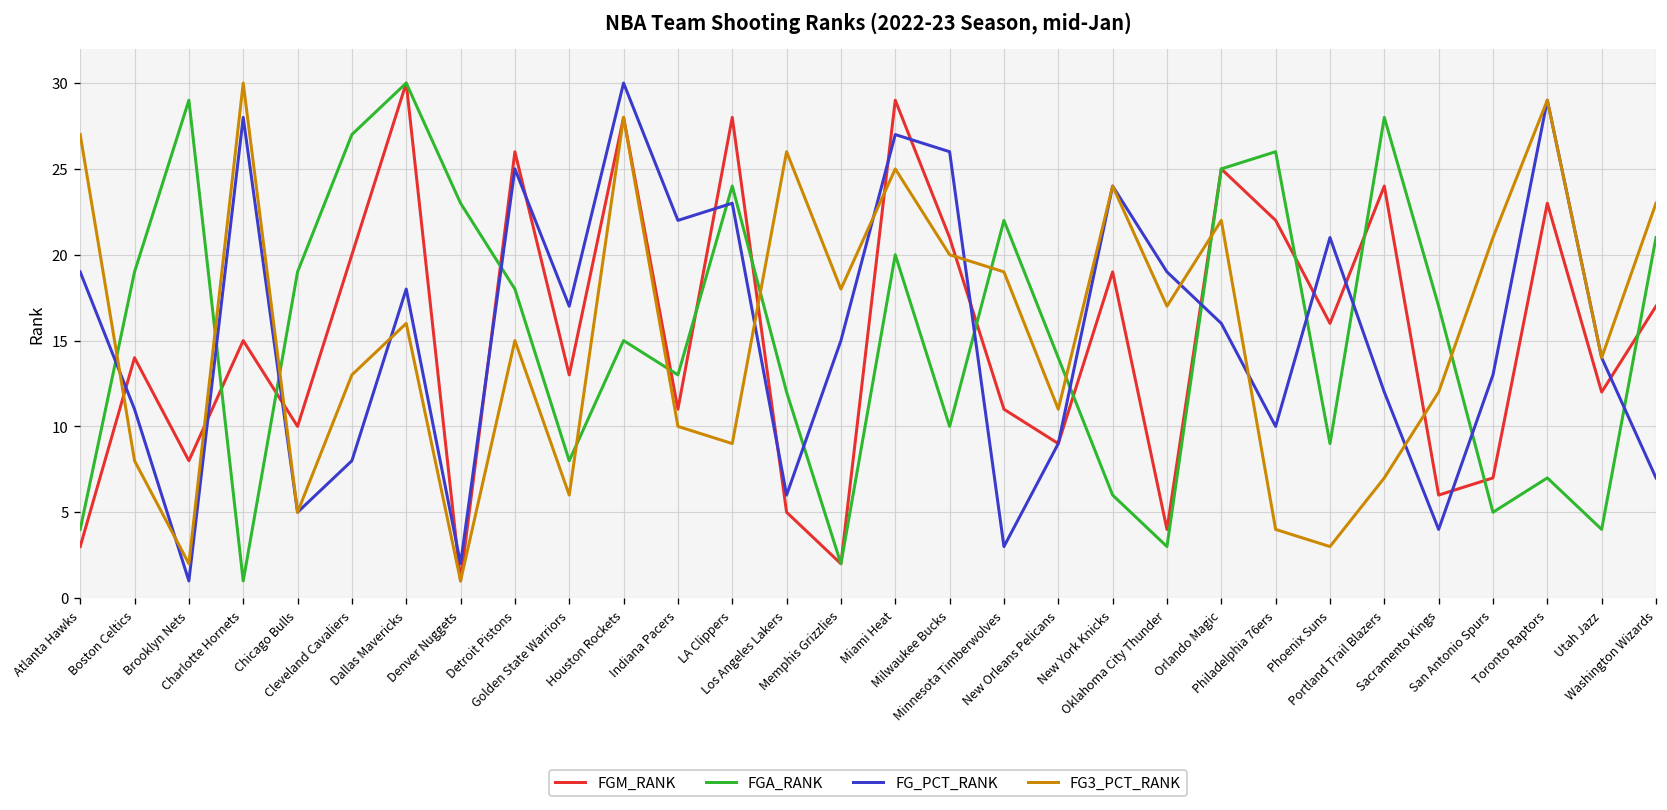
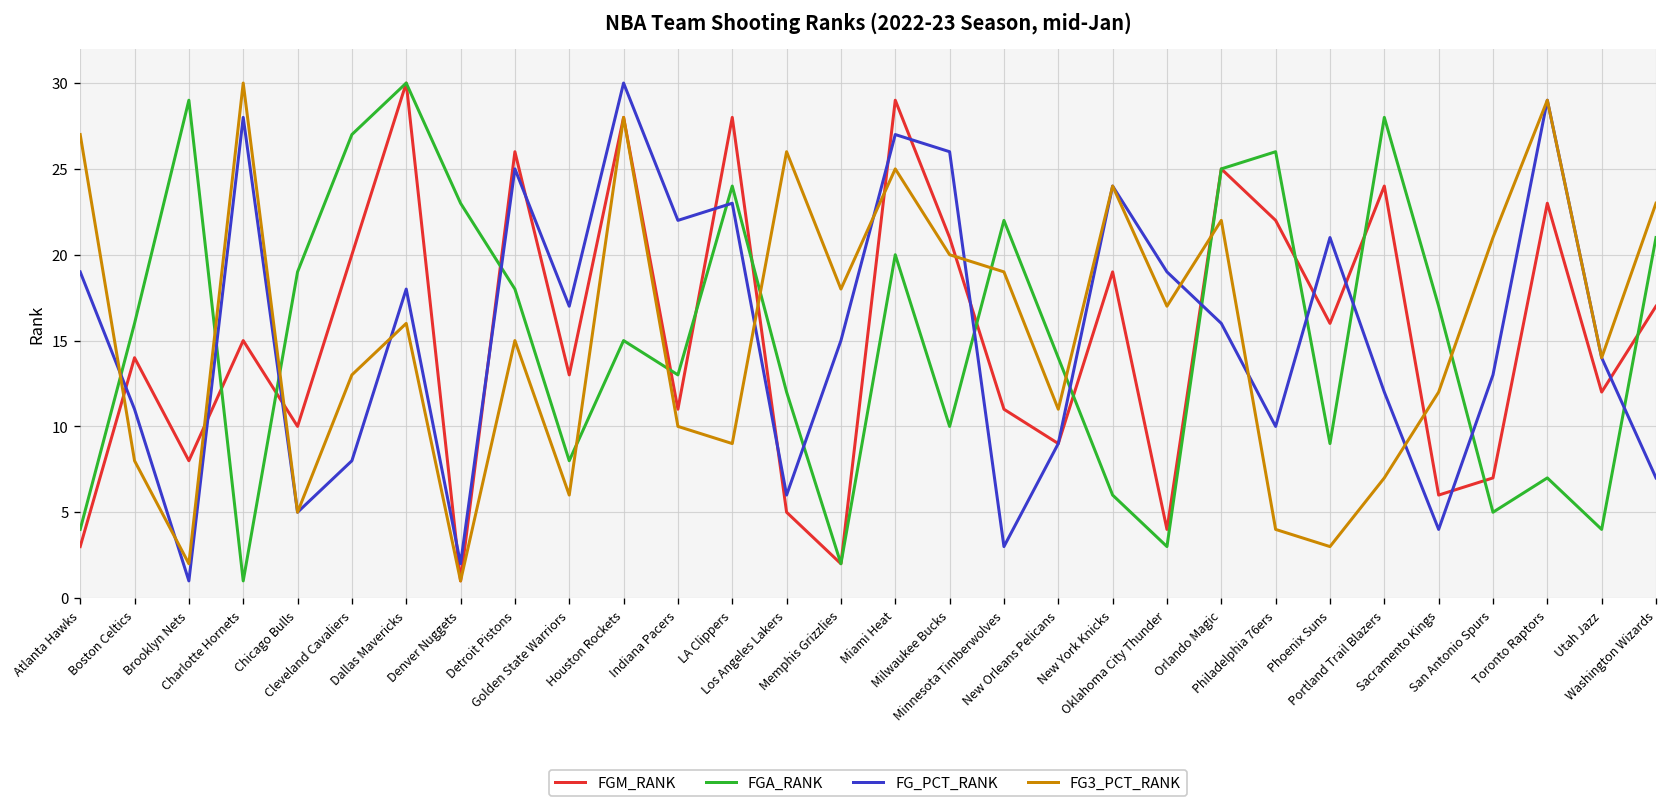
  {
    "FGM_RANK": {
      "Atlanta Hawks": 3,
      "Boston Celtics": 14,
      "Brooklyn Nets": 8,
      "Charlotte Hornets": 15,
      "Chicago Bulls": 10,
      "Cleveland Cavaliers": 20,
      "Detroit Pistons": 26,
      "Golden State Warriors": 13,
      "Indiana Pacers": 11,
      "LA Clippers": 28,
      "Los Angeles Lakers": 5,
      "Miami Heat": 29,
      "Milwaukee Bucks": 21,
      "Minnesota Timberwolves": 11,
      "New York Knicks": 19,
      "Oklahoma City Thunder": 4,
      "Philadelphia 76ers": 22,
      "Phoenix Suns": 16,
      "Portland Trail Blazers": 24,
      "Sacramento Kings": 6,
      "San Antonio Spurs": 7,
      "Toronto Raptors": 23,
      "Utah Jazz": 12,
      "Washington Wizards": 17
    },
    "FGA_RANK": {
      "Atlanta Hawks": 4,
-     "Boston Celtics": 19,
+     "Boston Celtics": 16,
      "Brooklyn Nets": 29,
      "Charlotte Hornets": 1,
      "Chicago Bulls": 19,
      "Cleveland Cavaliers": 27,
      "Denver Nuggets": 23,
      "Detroit Pistons": 18,
      "Golden State Warriors": 8,
      "Houston Rockets": 15,
      "Indiana Pacers": 13,
      "LA Clippers": 24,
      "Los Angeles Lakers": 12,
      "Miami Heat": 20,
      "Milwaukee Bucks": 10,
      "Minnesota Timberwolves": 22,
      "New Orleans Pelicans": 14,
      "New York Knicks": 6,
      "Oklahoma City Thunder": 3,
      "Philadelphia 76ers": 26,
      "Phoenix Suns": 9,
      "Portland Trail Blazers": 28,
      "Sacramento Kings": 17,
      "San Antonio Spurs": 5,
      "Toronto Raptors": 7,
      "Utah Jazz": 4,
      "Washington Wizards": 21
    },
    "FG_PCT_RANK": {
      "Atlanta Hawks": 19,
      "Boston Celtics": 11,
      "Brooklyn Nets": 1,
      "Charlotte Hornets": 28,
      "Cleveland Cavaliers": 8,
      "Dallas Mavericks": 18,
      "Denver Nuggets": 2,
      "Detroit Pistons": 25,
      "Golden State Warriors": 17,
      "Houston Rockets": 30,
      "Indiana Pacers": 22,
      "LA Clippers": 23,
      "Los Angeles Lakers": 6,
      "Memphis Grizzlies": 15,
      "Miami Heat": 27,
      "Milwaukee Bucks": 26,
      "Minnesota Timberwolves": 3,
      "Oklahoma City Thunder": 19,
      "Orlando Magic": 16,
      "Philadelphia 76ers": 10,
      "Phoenix Suns": 21,
      "Portland Trail Blazers": 12,
      "Sacramento Kings": 4,
      "San Antonio Spurs": 13,
      "Washington Wizards": 7
    },
    "FG3_PCT_RANK": {
      "Atlanta Hawks": 27,
      "Boston Celtics": 8,
      "Brooklyn Nets": 2,
      "Charlotte Hornets": 30,
      "Cleveland Cavaliers": 13,
      "Dallas Mavericks": 16,
      "Detroit Pistons": 15,
      "Golden State Warriors": 6,
      "Indiana Pacers": 10,
      "LA Clippers": 9,
      "Los Angeles Lakers": 26,
      "Memphis Grizzlies": 18,
      "Miami Heat": 25,
      "Milwaukee Bucks": 20,
      "Minnesota Timberwolves": 19,
      "New Orleans Pelicans": 11,
      "Oklahoma City Thunder": 17,
      "Orlando Magic": 22,
      "Philadelphia 76ers": 4,
      "Phoenix Suns": 3,
      "Portland Trail Blazers": 7,
      "Sacramento Kings": 12,
      "San Antonio Spurs": 21,
      "Washington Wizards": 23
    }
  }
